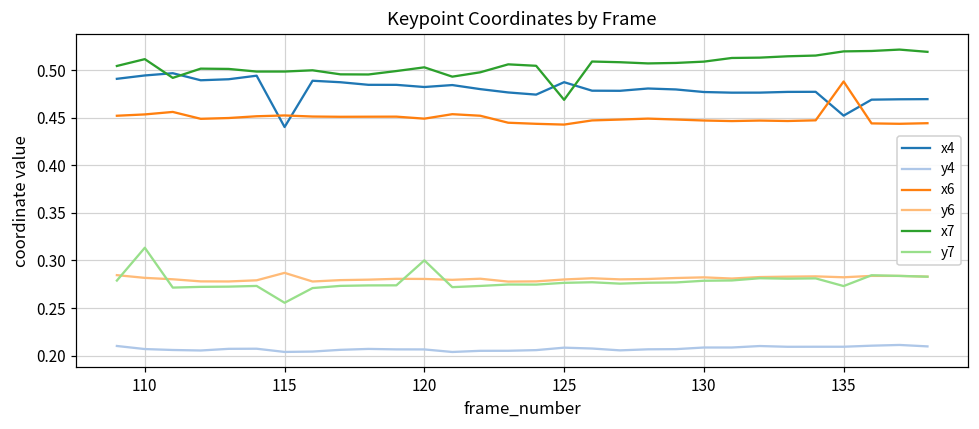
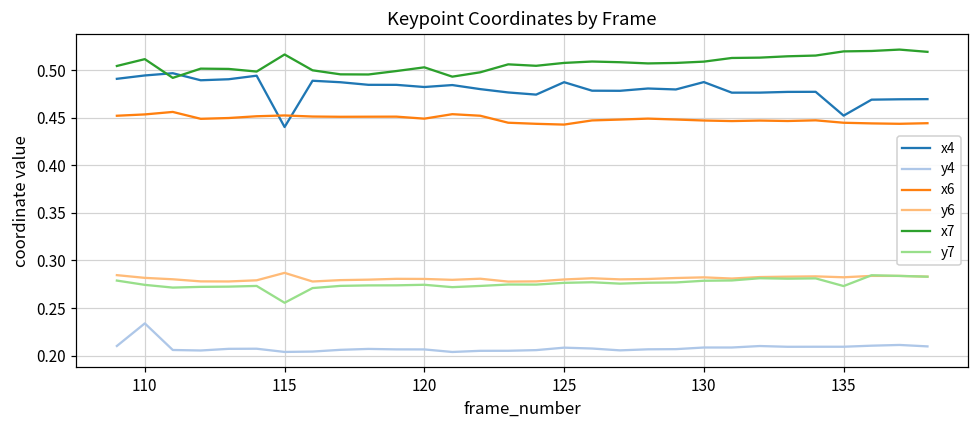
  {
    "x4": {
      "110": 0.49,
      "115": 0.44,
      "120": 0.48,
      "125": 0.49,
-     "130": 0.48,
+     "130": 0.49,
      "135": 0.45
    },
    "y4": {
-     "110": 0.21,
+     "110": 0.23,
      "115": 0.20,
      "120": 0.21,
      "125": 0.21,
      "130": 0.21,
      "135": 0.21
    },
    "x6": {
      "110": 0.45,
      "115": 0.45,
      "120": 0.45,
      "125": 0.44,
      "130": 0.45,
-     "135": 0.49
+     "135": 0.44
    },
    "y6": {
      "110": 0.28,
      "115": 0.29,
      "120": 0.28,
      "125": 0.28,
      "130": 0.28,
      "135": 0.28
    },
    "x7": {
      "110": 0.51,
-     "115": 0.50,
+     "115": 0.52,
      "120": 0.50,
-     "125": 0.47,
+     "125": 0.51,
      "130": 0.51,
      "135": 0.52
    },
    "y7": {
-     "110": 0.31,
+     "110": 0.27,
      "115": 0.26,
-     "120": 0.30,
+     "120": 0.27,
      "125": 0.28,
      "130": 0.28,
      "135": 0.27
    }
  }
